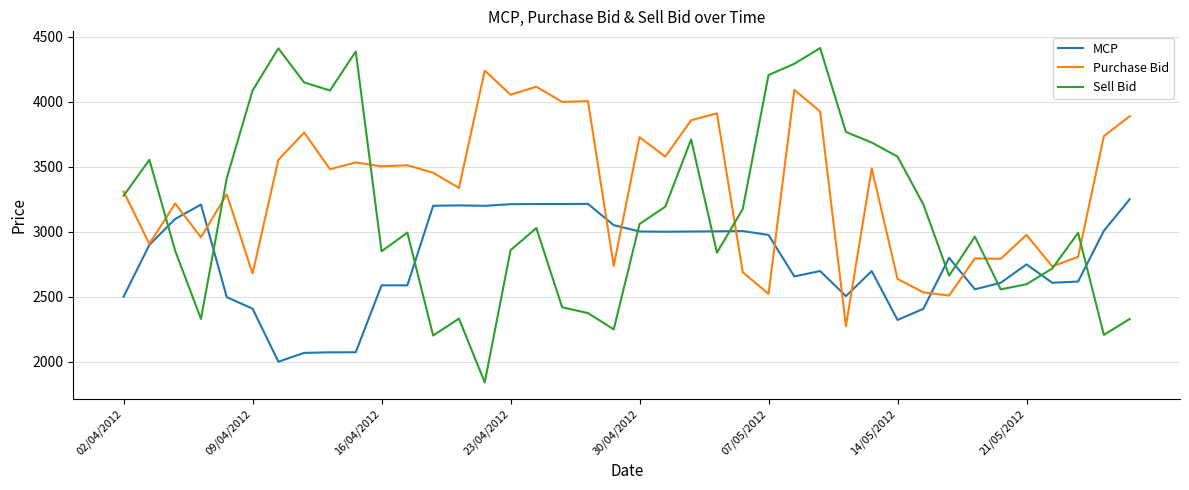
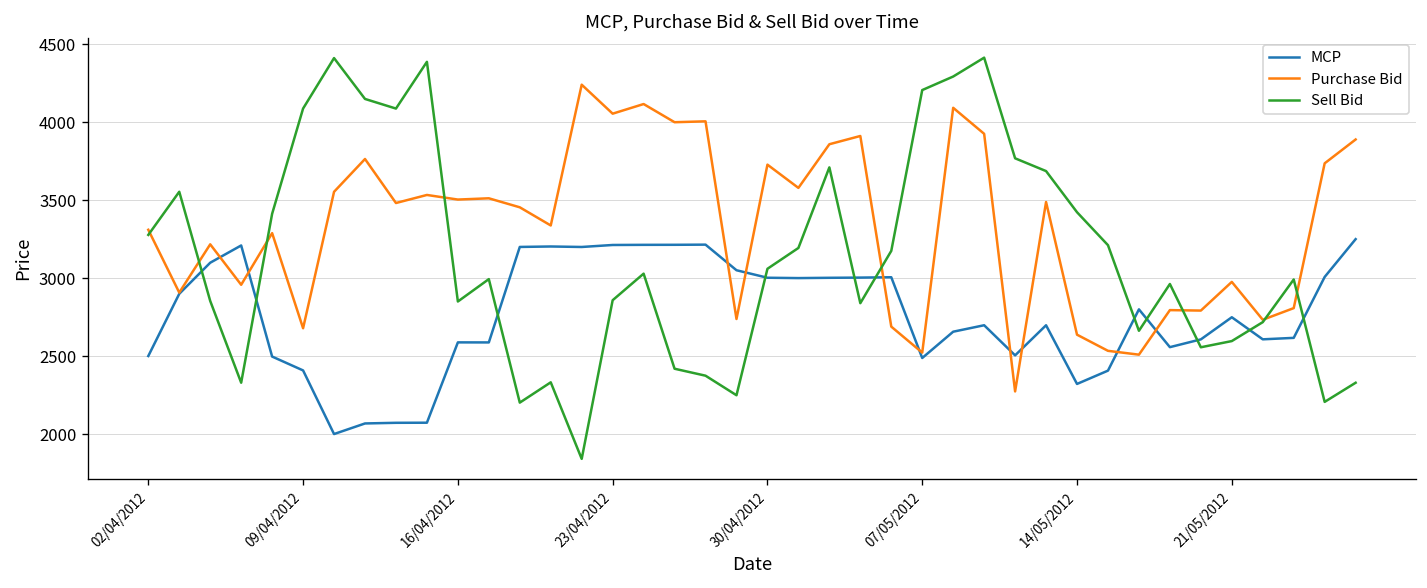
  {
    "MCP": {
      "02/04/2012": 2500,
      "09/04/2012": 2410,
      "16/04/2012": 2590,
      "23/04/2012": 3210,
      "30/04/2012": 3000,
-     "07/05/2012": 2980,
+     "07/05/2012": 2490,
      "14/05/2012": 2320,
      "21/05/2012": 2750
    },
    "Purchase Bid": {
      "02/04/2012": 3310,
      "09/04/2012": 2680,
      "16/04/2012": 3500,
      "23/04/2012": 4050,
      "30/04/2012": 3730,
      "07/05/2012": 2520,
      "14/05/2012": 2640,
      "21/05/2012": 2980
    },
    "Sell Bid": {
      "02/04/2012": 3280,
      "09/04/2012": 4090,
      "16/04/2012": 2850,
      "23/04/2012": 2860,
      "30/04/2012": 3060,
      "07/05/2012": 4210,
-     "14/05/2012": 3580,
+     "14/05/2012": 3420,
      "21/05/2012": 2600
    }
  }
